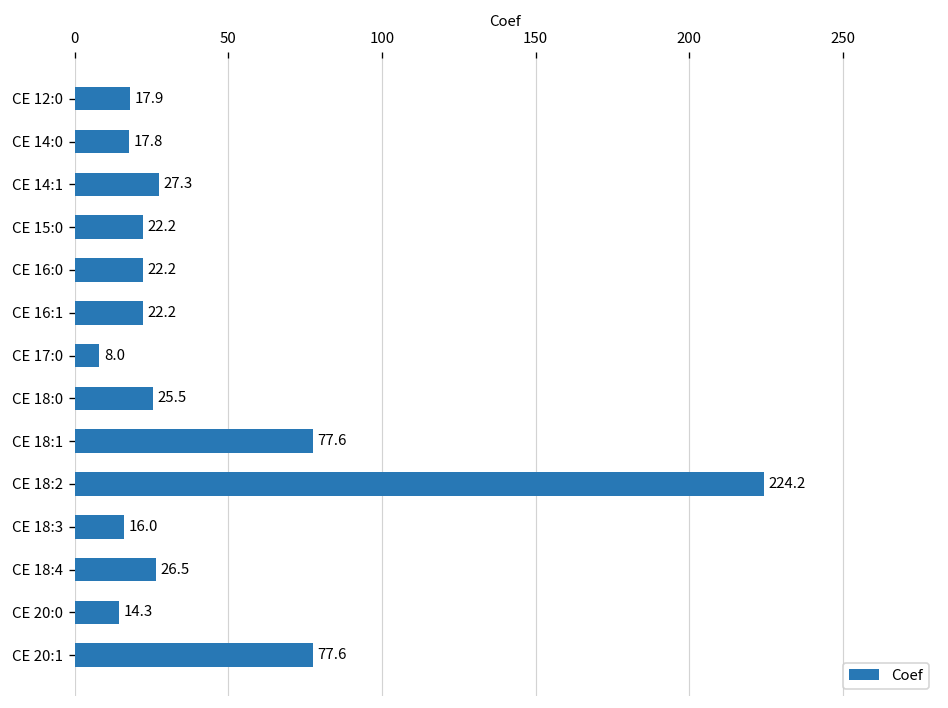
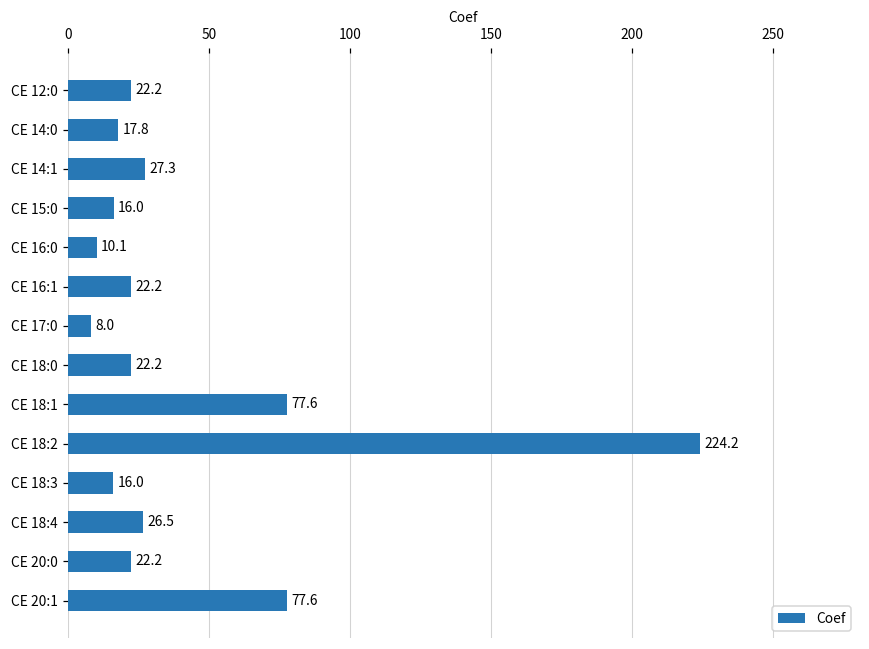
  {
-   "CE 12:0": 17.9,
+   "CE 12:0": 22.2,
    "CE 14:0": 17.8,
    "CE 14:1": 27.3,
-   "CE 15:0": 22.2,
-   "CE 16:0": 22.2,
+   "CE 15:0": 16.0,
+   "CE 16:0": 10.1,
    "CE 16:1": 22.2,
    "CE 17:0": 8.0,
-   "CE 18:0": 25.5,
+   "CE 18:0": 22.2,
    "CE 18:1": 77.6,
    "CE 18:2": 224.2,
    "CE 18:3": 16.0,
    "CE 18:4": 26.5,
-   "CE 20:0": 14.3,
+   "CE 20:0": 22.2,
    "CE 20:1": 77.6
  }
